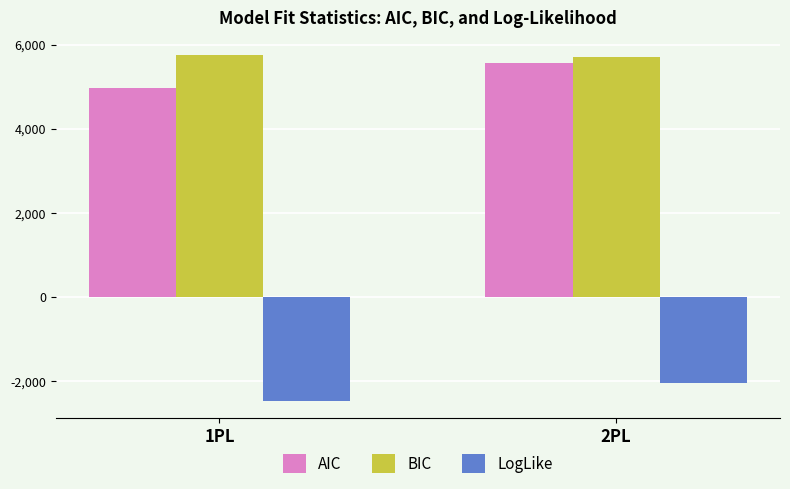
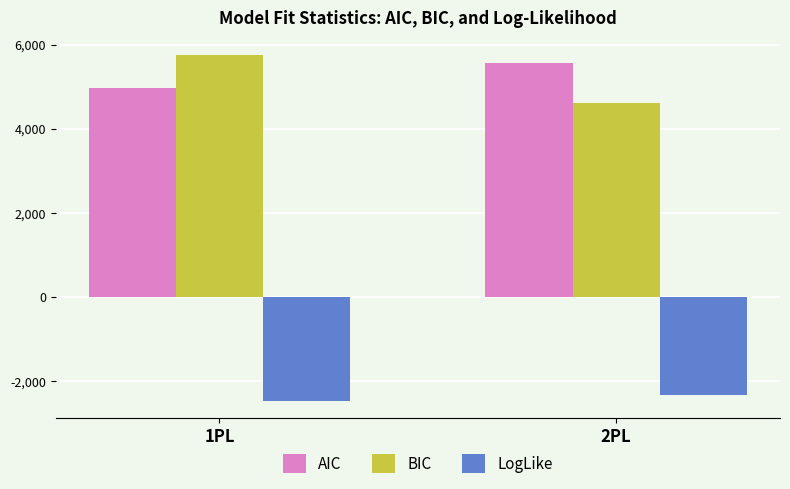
  {
    "AIC": {
      "1PL": "5,000",
      "2PL": "5,600"
    },
    "BIC": {
      "1PL": "5,800",
-     "2PL": "5,700"
+     "2PL": "4,600"
    },
    "LogLike": {
      "1PL": "-2,500",
-     "2PL": "-2,000"
+     "2PL": "-2,300"
    }
  }
